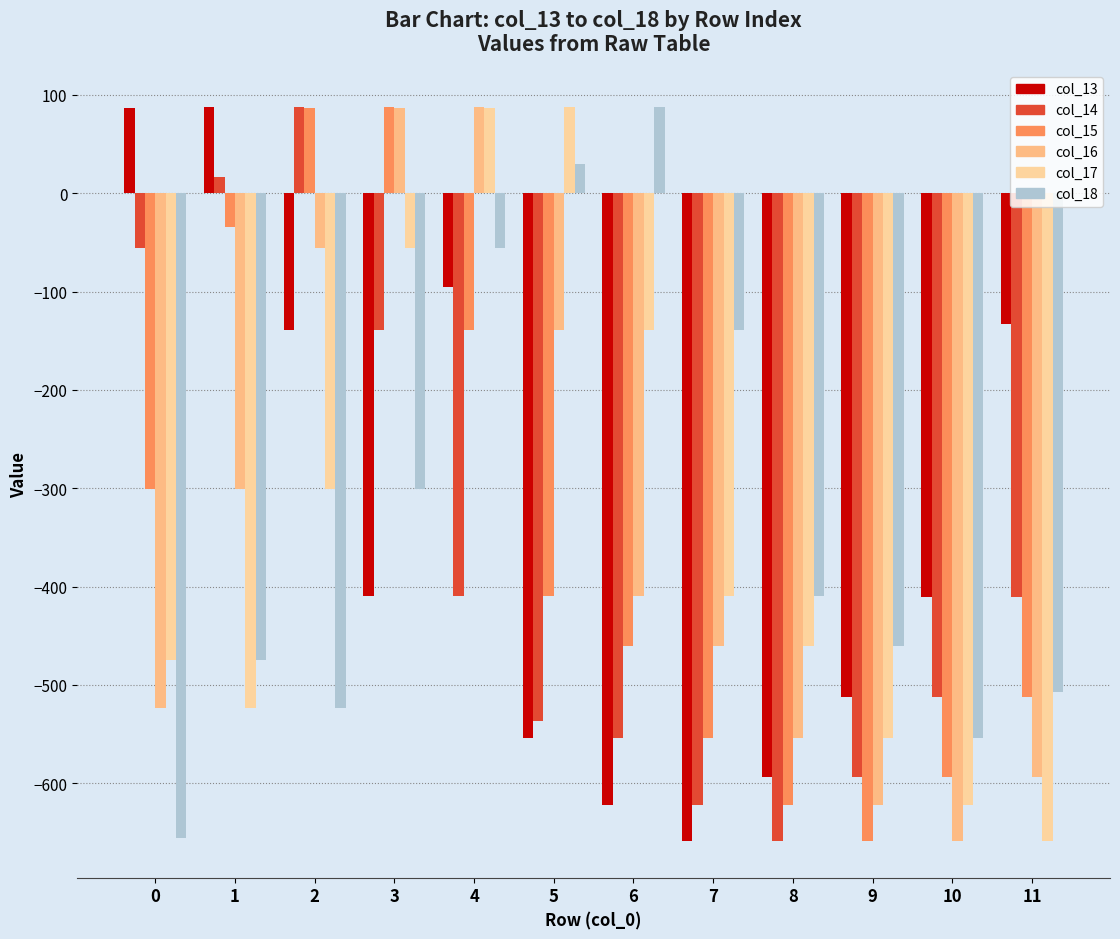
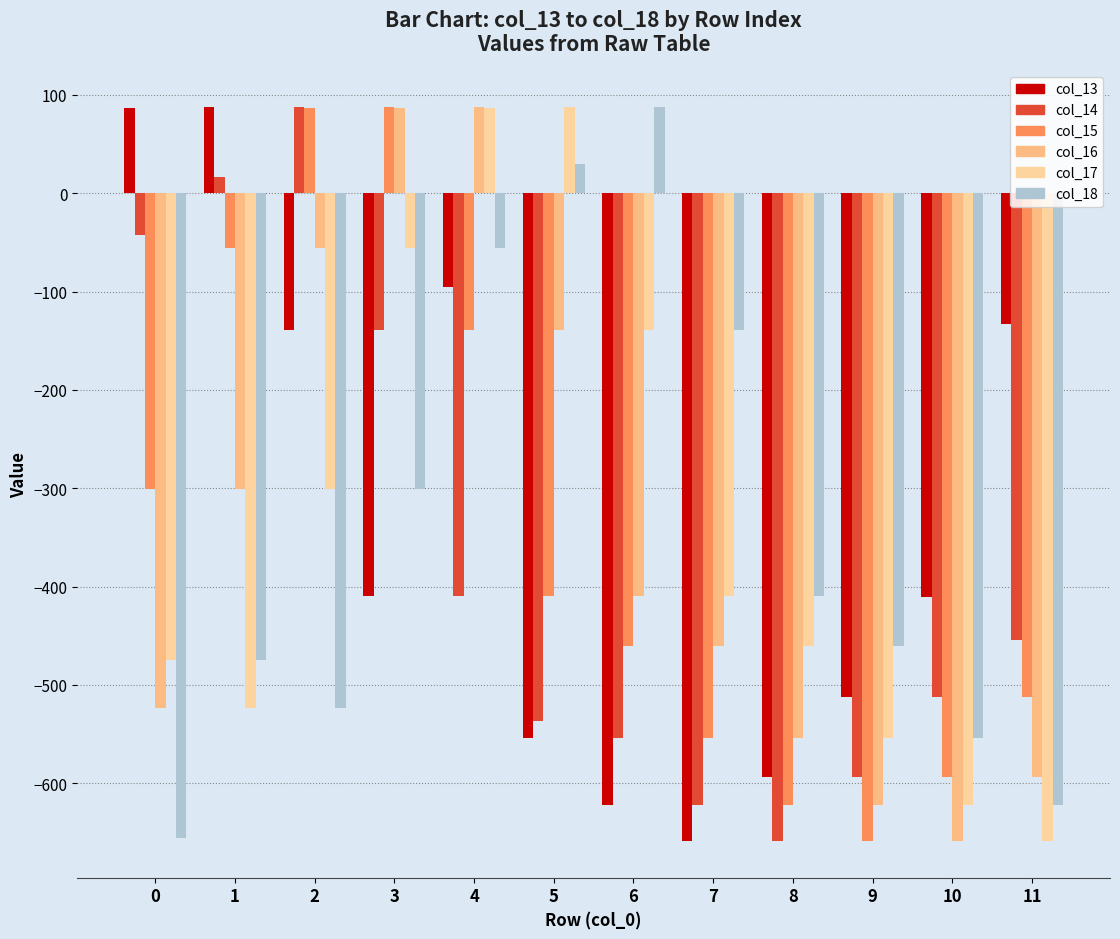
  {
    "col_13": {
      "0": 90,
      "1": 90,
      "2": -140,
      "3": -410,
      "4": -100,
      "5": -550,
      "6": -620,
      "7": -660,
      "8": -590,
      "9": -510,
      "10": -410,
      "11": -130
    },
    "col_14": {
-     "0": -60,
+     "0": -40,
      "1": 20,
      "2": 90,
      "3": -140,
      "4": -410,
      "5": -540,
      "6": -550,
      "7": -620,
      "8": -660,
      "9": -590,
      "10": -510,
-     "11": -410
+     "11": -450
    },
    "col_15": {
      "0": -300,
-     "1": -30,
+     "1": -60,
      "2": 90,
      "3": 90,
      "4": -140,
      "5": -410,
      "6": -460,
      "7": -550,
      "8": -620,
      "9": -660,
      "10": -590,
      "11": -510
    },
    "col_18": {
      "0": -660,
      "1": -470,
      "2": -520,
      "3": -300,
      "4": -60,
      "5": 30,
      "6": 90,
      "7": -140,
      "8": -410,
      "9": -460,
      "10": -550,
-     "11": -510
+     "11": -620
    }
  }
